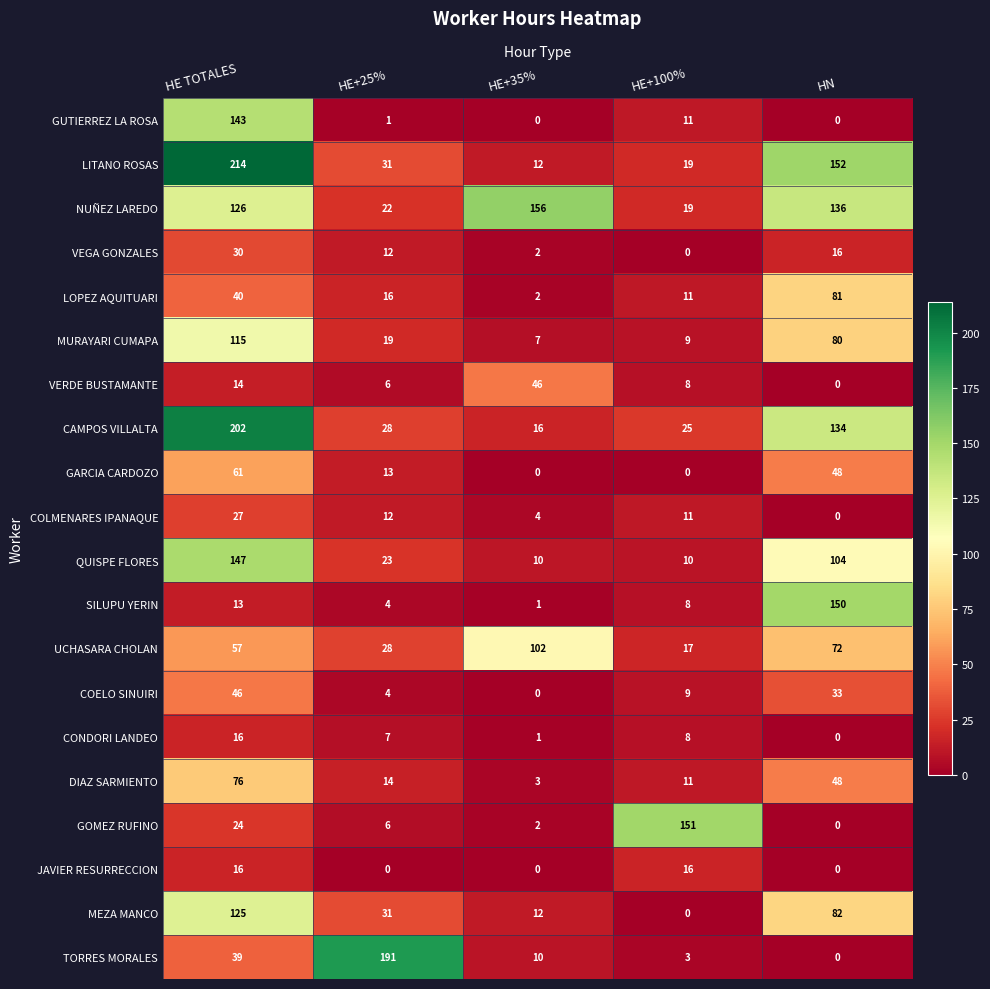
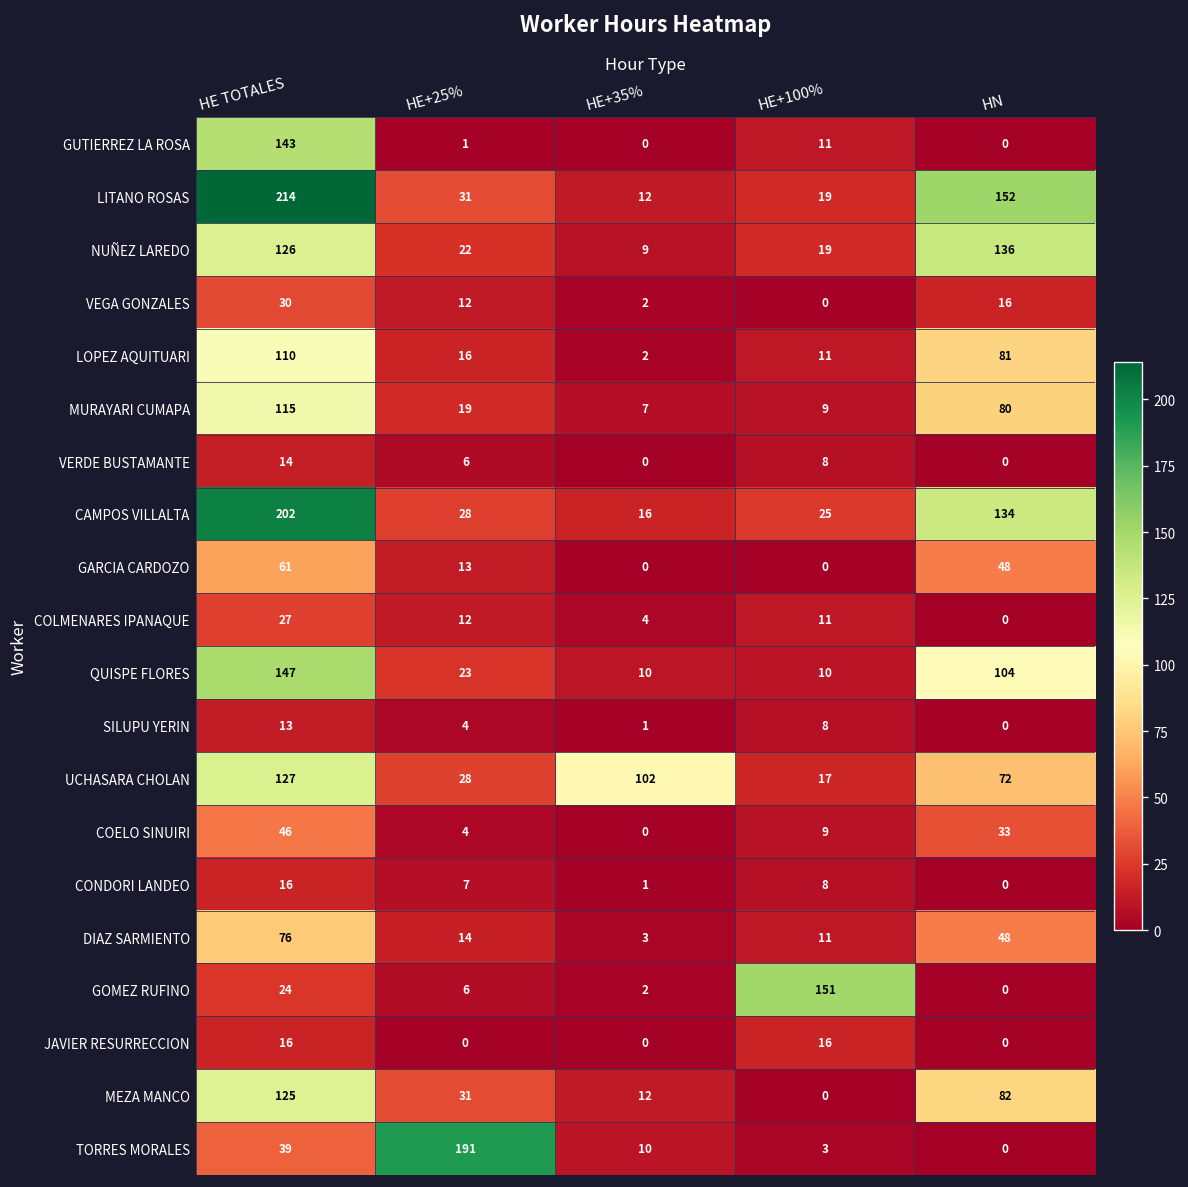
  {
    "GUTIERREZ LA ROSA": {
      "HE TOTALES": 143,
      "HE+25%": 1,
      "HE+35%": 0,
      "HE+100%": 11,
      "HN": 0
    },
    "LITANO ROSAS": {
      "HE TOTALES": 214,
      "HE+25%": 31,
      "HE+35%": 12,
      "HE+100%": 19,
      "HN": 152
    },
    "NUÑEZ LAREDO": {
      "HE TOTALES": 126,
      "HE+25%": 22,
-     "HE+35%": 156,
+     "HE+35%": 9,
      "HE+100%": 19,
      "HN": 136
    },
    "VEGA GONZALES": {
      "HE TOTALES": 30,
      "HE+25%": 12,
      "HE+35%": 2,
      "HE+100%": 0,
      "HN": 16
    },
    "LOPEZ AQUITUARI": {
-     "HE TOTALES": 40,
+     "HE TOTALES": 110,
      "HE+25%": 16,
      "HE+35%": 2,
      "HE+100%": 11,
      "HN": 81
    },
    "MURAYARI CUMAPA": {
      "HE TOTALES": 115,
      "HE+25%": 19,
      "HE+35%": 7,
      "HE+100%": 9,
      "HN": 80
    },
    "VERDE BUSTAMANTE": {
      "HE TOTALES": 14,
      "HE+25%": 6,
-     "HE+35%": 46,
+     "HE+35%": 0,
      "HE+100%": 8,
      "HN": 0
    },
    "CAMPOS VILLALTA": {
      "HE TOTALES": 202,
      "HE+25%": 28,
      "HE+35%": 16,
      "HE+100%": 25,
      "HN": 134
    },
    "GARCIA CARDOZO": {
      "HE TOTALES": 61,
      "HE+25%": 13,
      "HE+35%": 0,
      "HE+100%": 0,
      "HN": 48
    },
    "COLMENARES IPANAQUE": {
      "HE TOTALES": 27,
      "HE+25%": 12,
      "HE+35%": 4,
      "HE+100%": 11,
      "HN": 0
    },
    "QUISPE FLORES": {
      "HE TOTALES": 147,
      "HE+25%": 23,
      "HE+35%": 10,
      "HE+100%": 10,
      "HN": 104
    },
    "SILUPU YERIN": {
      "HE TOTALES": 13,
      "HE+25%": 4,
      "HE+35%": 1,
      "HE+100%": 8,
-     "HN": 150
+     "HN": 0
    },
    "UCHASARA CHOLAN": {
-     "HE TOTALES": 57,
+     "HE TOTALES": 127,
      "HE+25%": 28,
      "HE+35%": 102,
      "HE+100%": 17,
      "HN": 72
    },
    "COELO SINUIRI": {
      "HE TOTALES": 46,
      "HE+25%": 4,
      "HE+35%": 0,
      "HE+100%": 9,
      "HN": 33
    },
    "CONDORI LANDEO": {
      "HE TOTALES": 16,
      "HE+25%": 7,
      "HE+35%": 1,
      "HE+100%": 8,
      "HN": 0
    },
    "DIAZ SARMIENTO": {
      "HE TOTALES": 76,
      "HE+25%": 14,
      "HE+35%": 3,
      "HE+100%": 11,
      "HN": 48
    },
    "GOMEZ RUFINO": {
      "HE TOTALES": 24,
      "HE+25%": 6,
      "HE+35%": 2,
      "HE+100%": 151,
      "HN": 0
    },
    "JAVIER RESURRECCION": {
      "HE TOTALES": 16,
      "HE+25%": 0,
      "HE+35%": 0,
      "HE+100%": 16,
      "HN": 0
    },
    "MEZA MANCO": {
      "HE TOTALES": 125,
      "HE+25%": 31,
      "HE+35%": 12,
      "HE+100%": 0,
      "HN": 82
    },
    "TORRES MORALES": {
      "HE TOTALES": 39,
      "HE+25%": 191,
      "HE+35%": 10,
      "HE+100%": 3,
      "HN": 0
    }
  }
